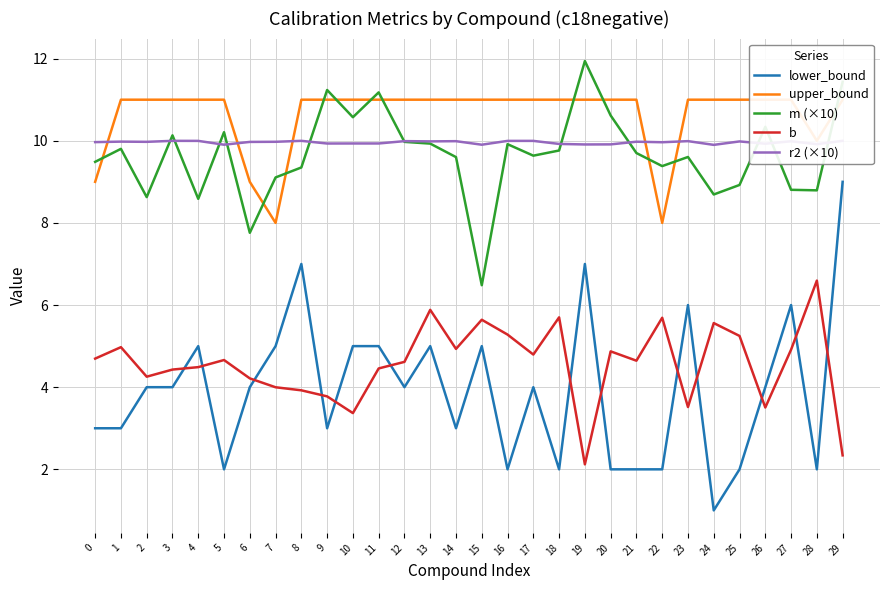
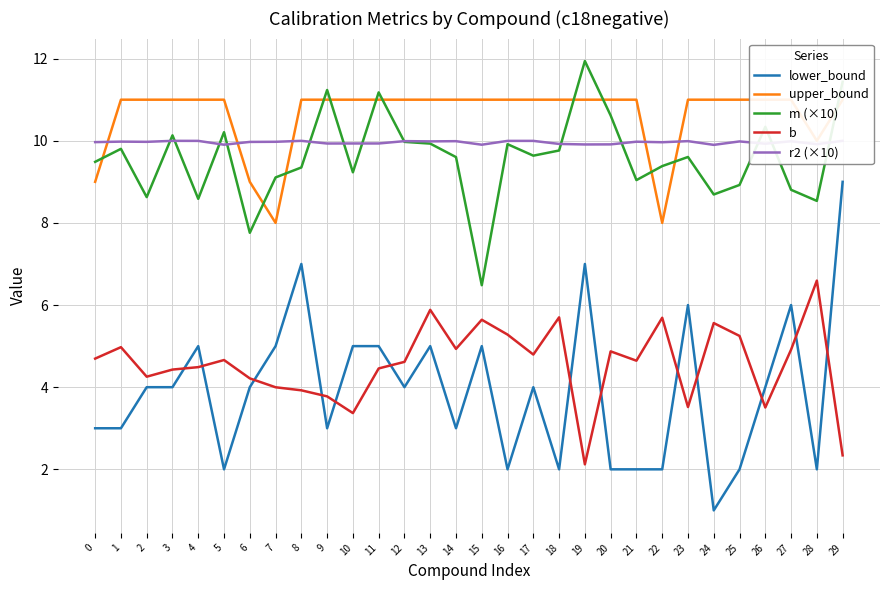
  {
    "lower_bound": {
      "0": 3.0,
      "1": 3.0,
      "2": 4.0,
      "3": 4.0,
      "4": 5.0,
      "5": 2.0,
      "6": 4.0,
      "7": 5.0,
      "8": 7.0,
      "9": 3.0,
      "10": 5.0,
      "11": 5.0,
      "12": 4.0,
      "13": 5.0,
      "14": 3.0,
      "15": 5.0,
      "16": 2.0,
      "17": 4.0,
      "18": 2.0,
      "19": 7.0,
      "20": 2.0,
      "21": 2.0,
      "22": 2.0,
      "23": 6.0,
      "24": 1.0,
      "25": 2.0,
      "26": 4.0,
      "27": 6.0,
      "28": 2.0,
      "29": 9.0
    },
    "upper_bound": {
      "0": 9.0,
      "1": 11.0,
      "2": 11.0,
      "3": 11.0,
      "4": 11.0,
      "5": 11.0,
      "6": 9.0,
      "7": 8.0,
      "8": 11.0,
      "9": 11.0,
      "10": 11.0,
      "11": 11.0,
      "12": 11.0,
      "13": 11.0,
      "14": 11.0,
      "15": 11.0,
      "16": 11.0,
      "17": 11.0,
      "18": 11.0,
      "19": 11.0,
      "20": 11.0,
      "21": 11.0,
      "22": 8.0,
      "23": 11.0,
      "24": 11.0,
      "25": 11.0
    },
    "m (×10)": {
      "0": 9.5,
      "1": 9.8,
      "2": 8.6,
      "3": 10.1,
      "4": 8.6,
      "5": 10.2,
      "6": 7.8,
      "7": 9.1,
      "8": 9.4,
      "9": 11.2,
-     "10": 10.6,
+     "10": 9.2,
      "11": 11.2,
      "14": 9.6,
      "15": 6.5,
      "16": 9.9,
      "17": 9.6,
      "18": 9.8,
      "19": 11.9,
      "20": 10.6,
-     "21": 9.7,
+     "21": 9.0,
      "22": 9.4,
      "23": 9.6,
      "24": 8.7,
      "25": 8.9,
      "27": 8.8,
-     "28": 8.8
+     "28": 8.5
    },
    "b": {
      "0": 4.7,
      "1": 5.0,
      "2": 4.3,
      "3": 4.4,
      "4": 4.5,
      "5": 4.7,
      "6": 4.2,
      "7": 4.0,
      "8": 3.9,
      "9": 3.8,
      "10": 3.4,
      "11": 4.5,
      "12": 4.6,
      "13": 5.9,
      "14": 4.9,
      "15": 5.6,
      "16": 5.3,
      "17": 4.8,
      "18": 5.7,
      "19": 2.1,
      "20": 4.9,
      "21": 4.6,
      "22": 5.7,
      "23": 3.5,
      "24": 5.6,
      "25": 5.2,
      "26": 3.5,
      "27": 4.9,
      "28": 6.6,
      "29": 2.3
    },
    "r2 (×10)": {
      "0": 10.0,
      "1": 10.0,
      "2": 10.0,
      "3": 10.0,
      "4": 10.0,
      "5": 9.9,
      "6": 10.0,
      "7": 10.0,
      "8": 10.0,
      "9": 9.9,
      "10": 9.9,
      "11": 9.9,
      "14": 10.0,
      "15": 9.9,
      "16": 10.0,
      "17": 10.0,
      "18": 9.9,
      "19": 9.9,
      "20": 9.9,
      "21": 10.0,
      "22": 10.0,
      "23": 10.0,
      "24": 9.9,
      "25": 10.0
    }
  }
